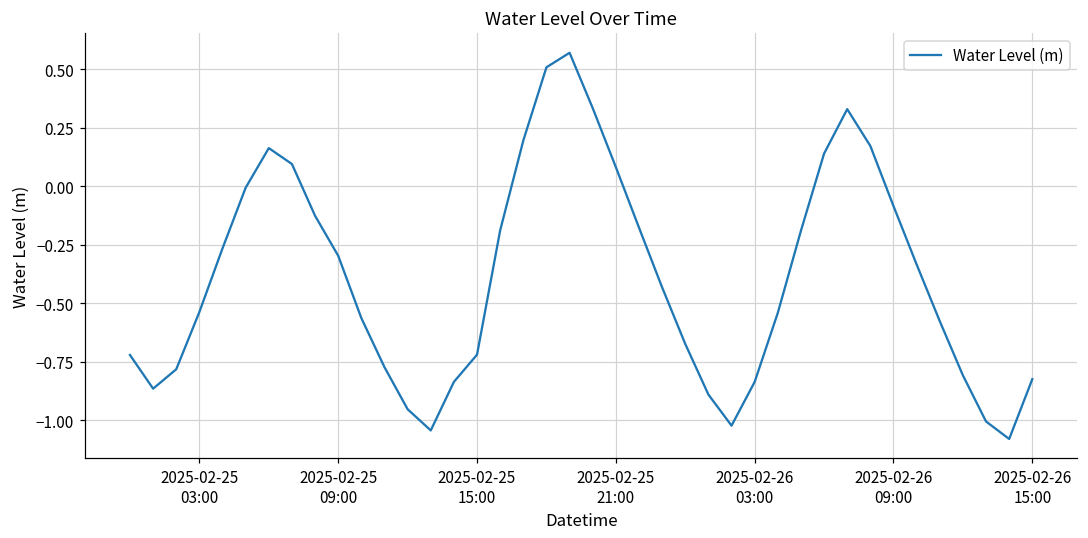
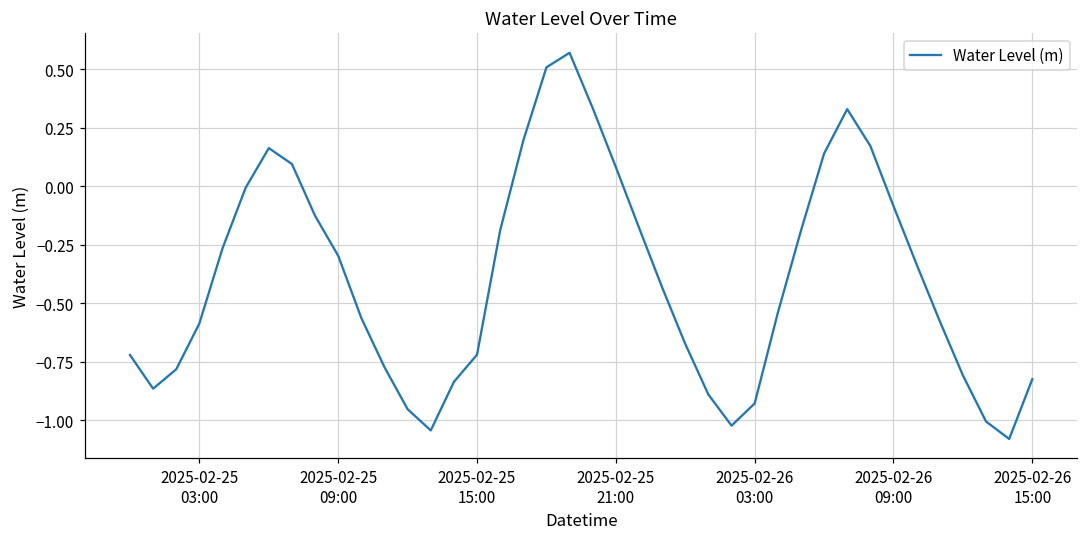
  {
-   "2025-02-25 03:00": -0.54,
+   "2025-02-25 03:00": -0.59,
    "2025-02-25 09:00": -0.30,
    "2025-02-25 15:00": -0.72,
    "2025-02-25 21:00": 0.08,
-   "2025-02-26 03:00": -0.84,
+   "2025-02-26 03:00": -0.93,
    "2025-02-26 09:00": -0.09,
    "2025-02-26 15:00": -0.83
  }
